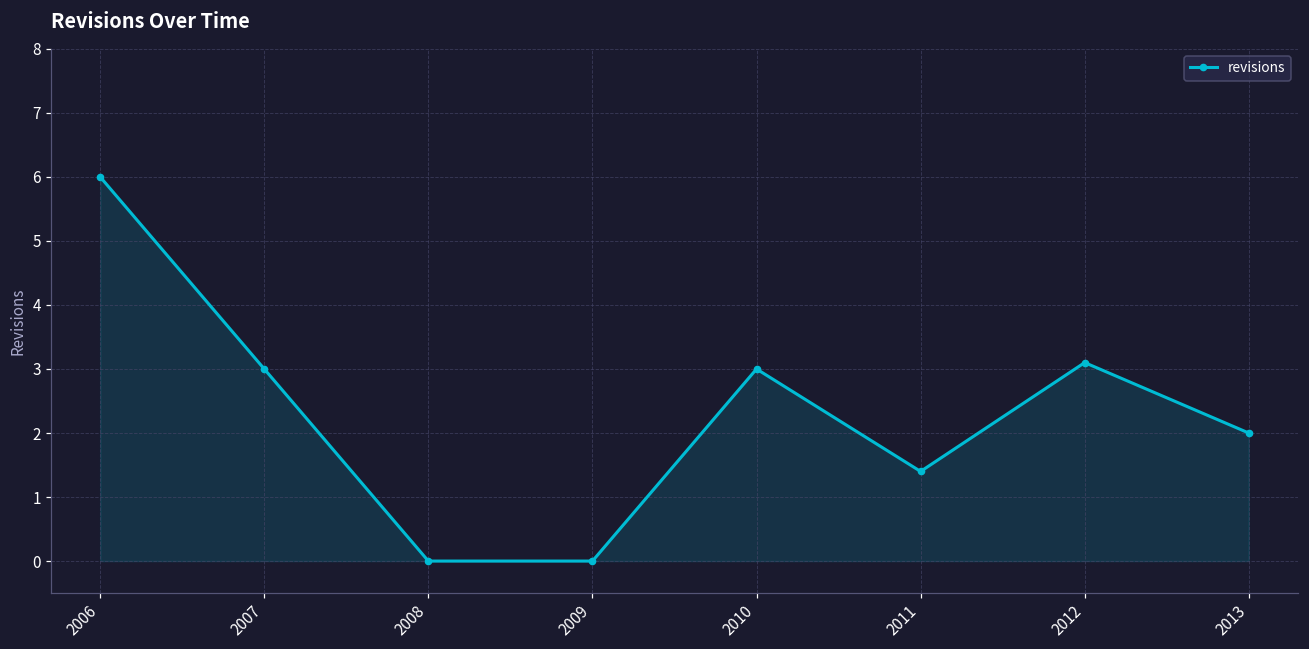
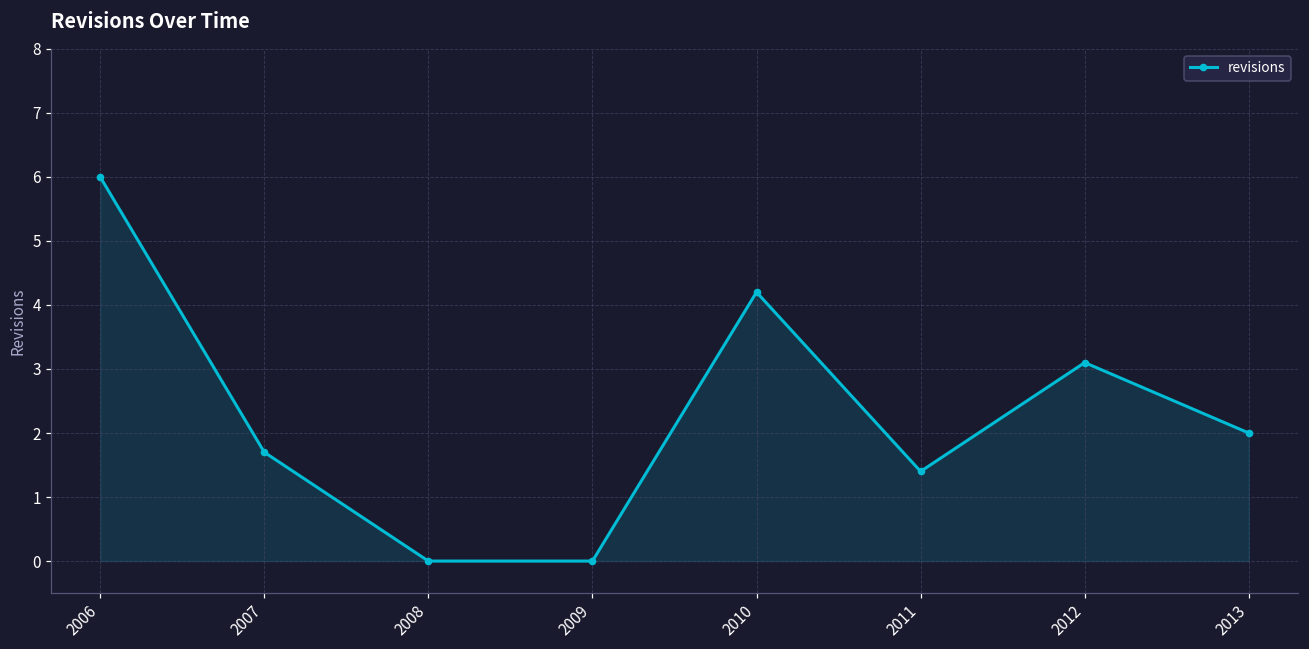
  {
    "2006": 6.0,
-   "2007": 3.0,
+   "2007": 1.7,
    "2008": 0.0,
    "2009": 0.0,
-   "2010": 3.0,
+   "2010": 4.2,
    "2011": 1.4,
    "2012": 3.1,
    "2013": 2.0
  }
